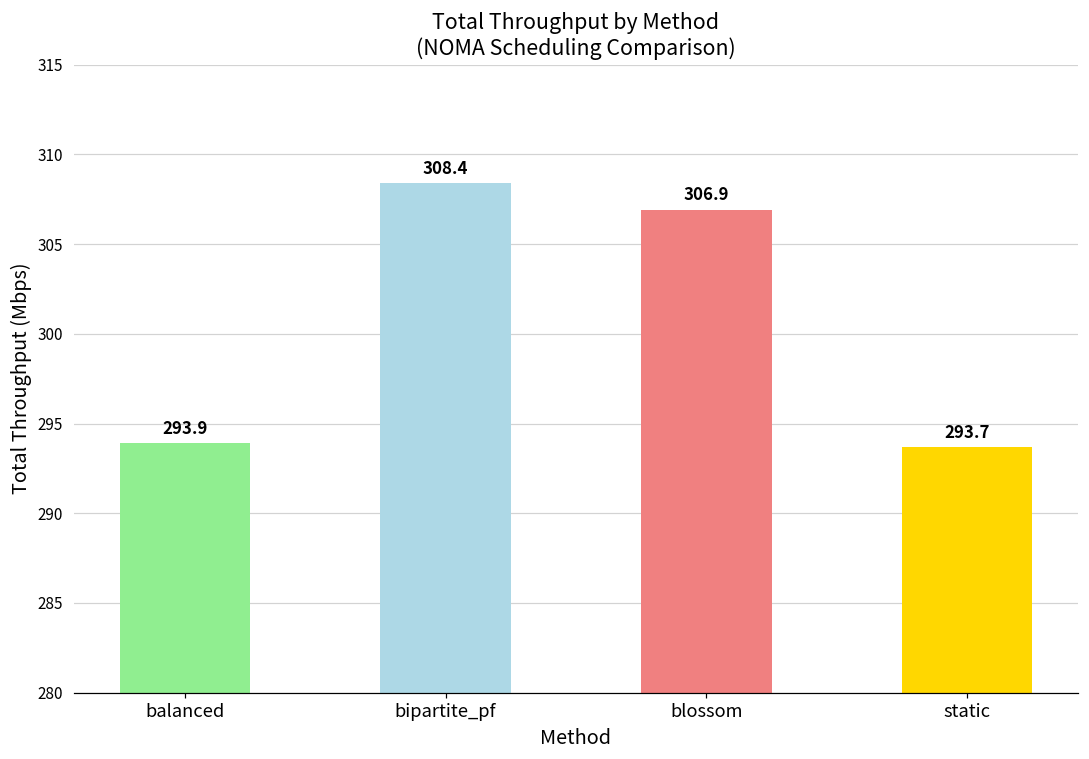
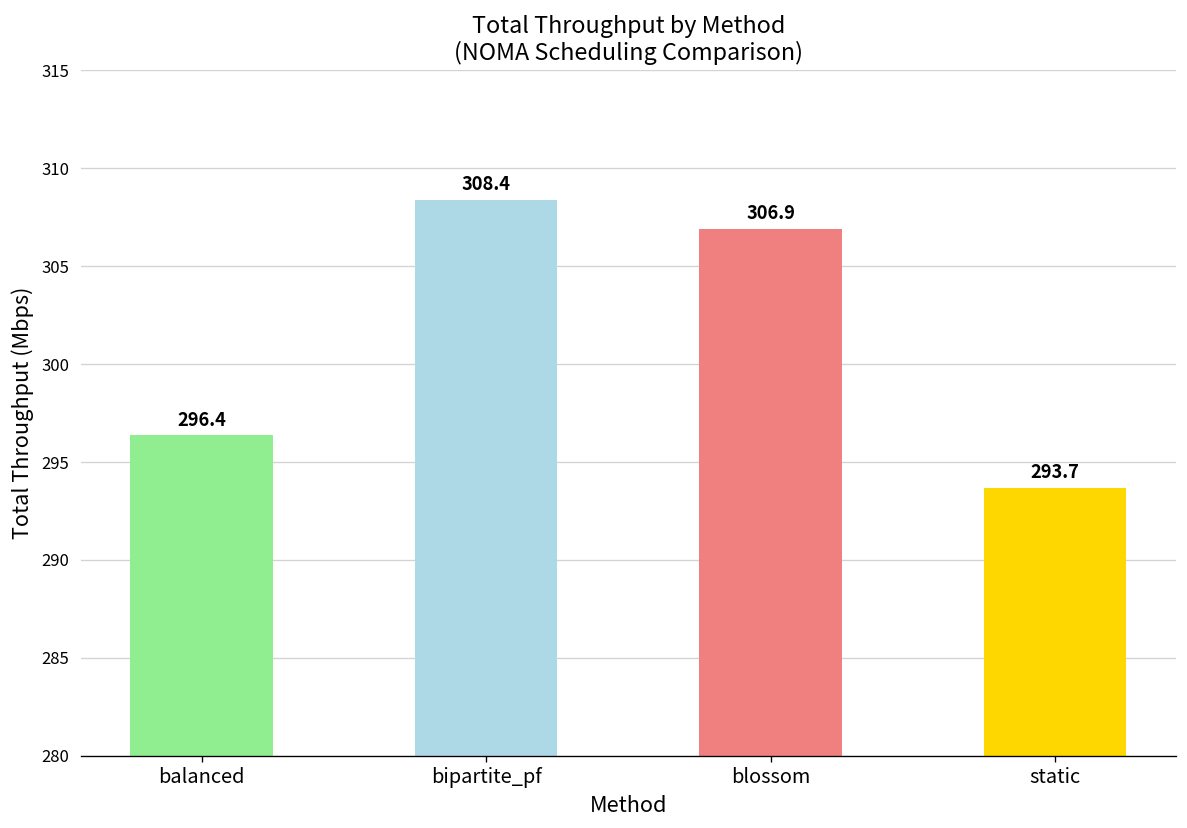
  {
-   "balanced": 293.9,
+   "balanced": 296.4,
    "bipartite_pf": 308.4,
    "blossom": 306.9,
    "static": 293.7
  }
